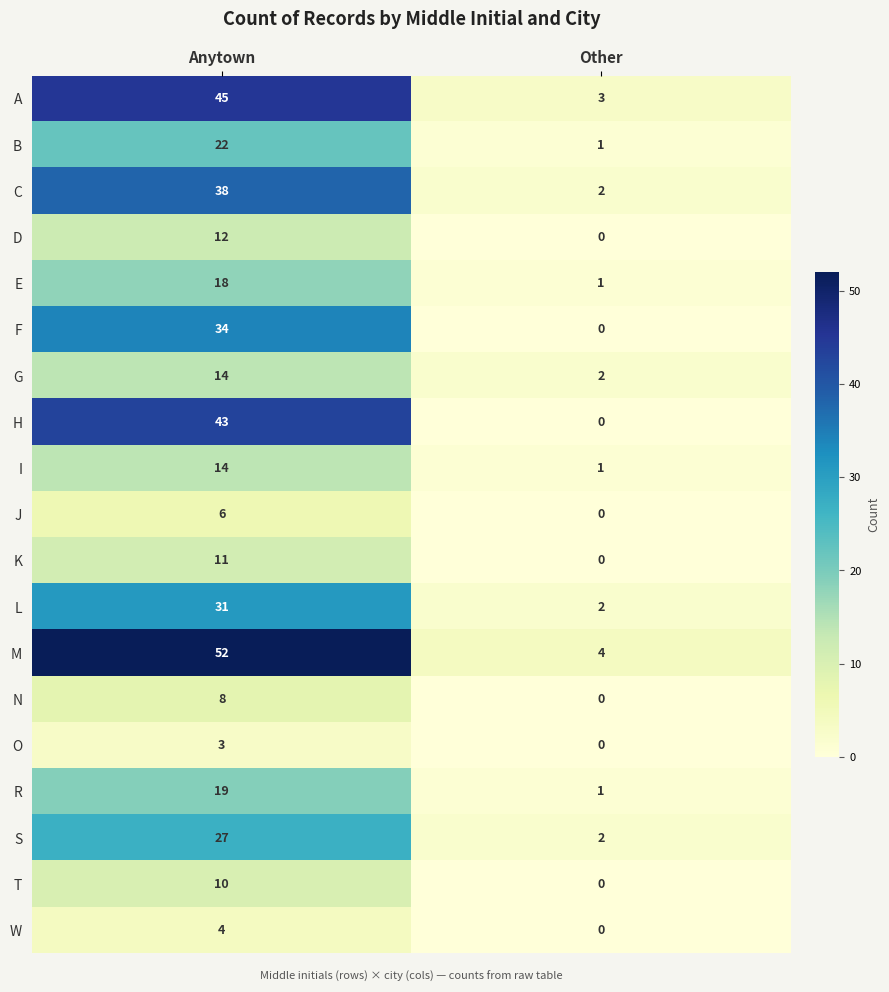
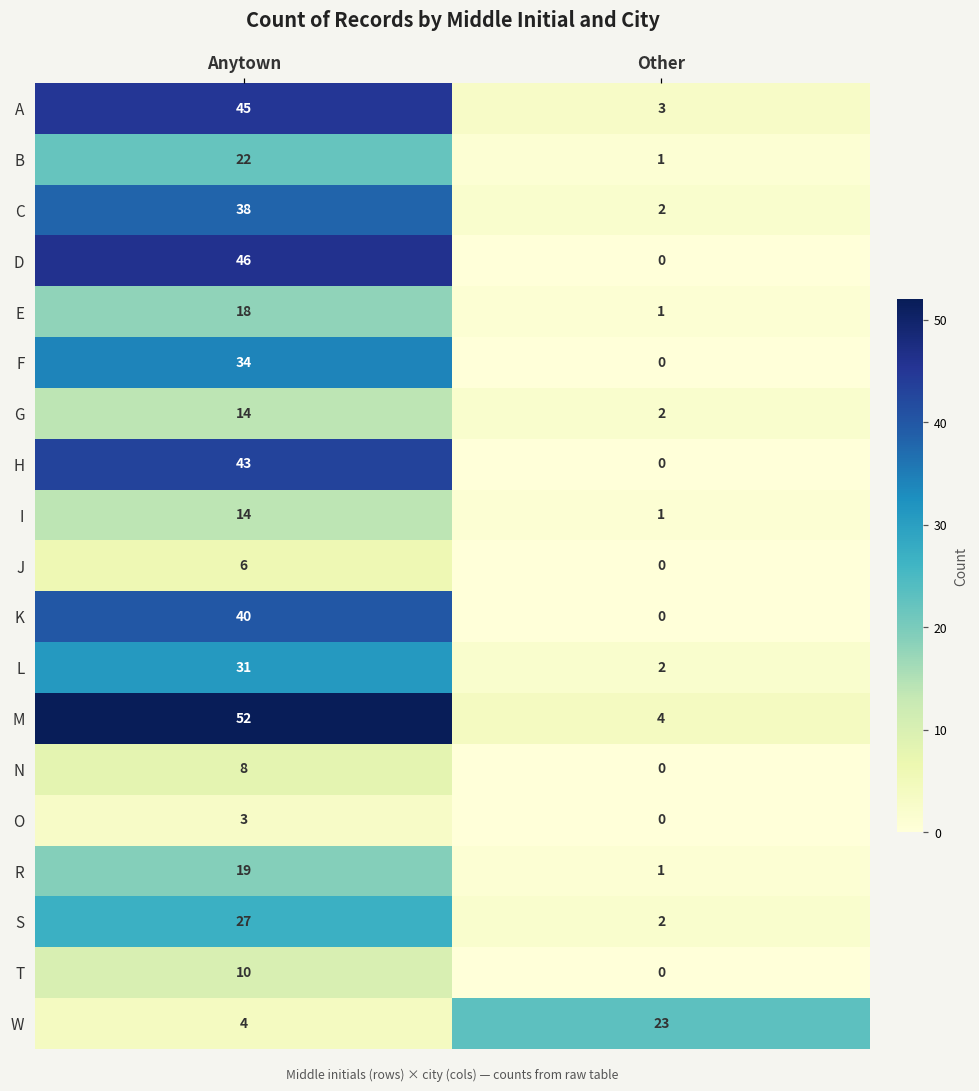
  {
    "A": {
      "Anytown": 45,
      "Other": 3
    },
    "B": {
      "Anytown": 22,
      "Other": 1
    },
    "C": {
      "Anytown": 38,
      "Other": 2
    },
    "D": {
-     "Anytown": 12,
+     "Anytown": 46,
      "Other": 0
    },
    "E": {
      "Anytown": 18,
      "Other": 1
    },
    "F": {
      "Anytown": 34,
      "Other": 0
    },
    "G": {
      "Anytown": 14,
      "Other": 2
    },
    "H": {
      "Anytown": 43,
      "Other": 0
    },
    "I": {
      "Anytown": 14,
      "Other": 1
    },
    "J": {
      "Anytown": 6,
      "Other": 0
    },
    "K": {
-     "Anytown": 11,
+     "Anytown": 40,
      "Other": 0
    },
    "L": {
      "Anytown": 31,
      "Other": 2
    },
    "M": {
      "Anytown": 52,
      "Other": 4
    },
    "N": {
      "Anytown": 8,
      "Other": 0
    },
    "O": {
      "Anytown": 3,
      "Other": 0
    },
    "R": {
      "Anytown": 19,
      "Other": 1
    },
    "S": {
      "Anytown": 27,
      "Other": 2
    },
    "T": {
      "Anytown": 10,
      "Other": 0
    },
    "W": {
      "Anytown": 4,
-     "Other": 0
+     "Other": 23
    }
  }
